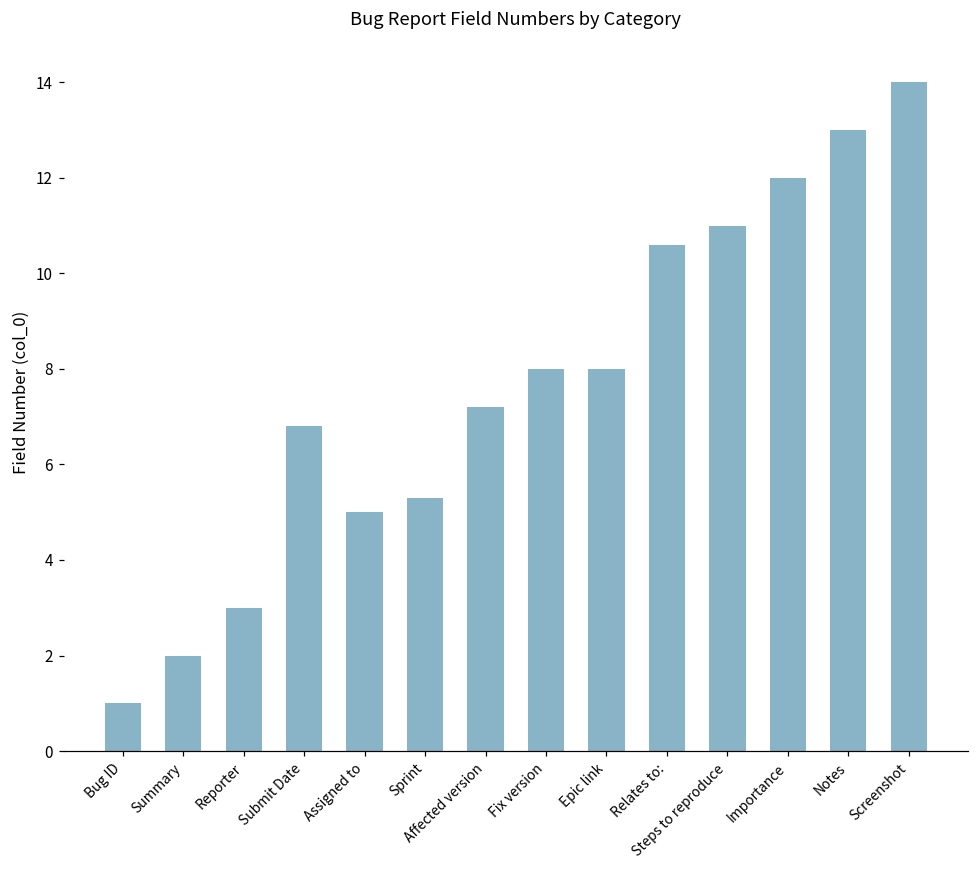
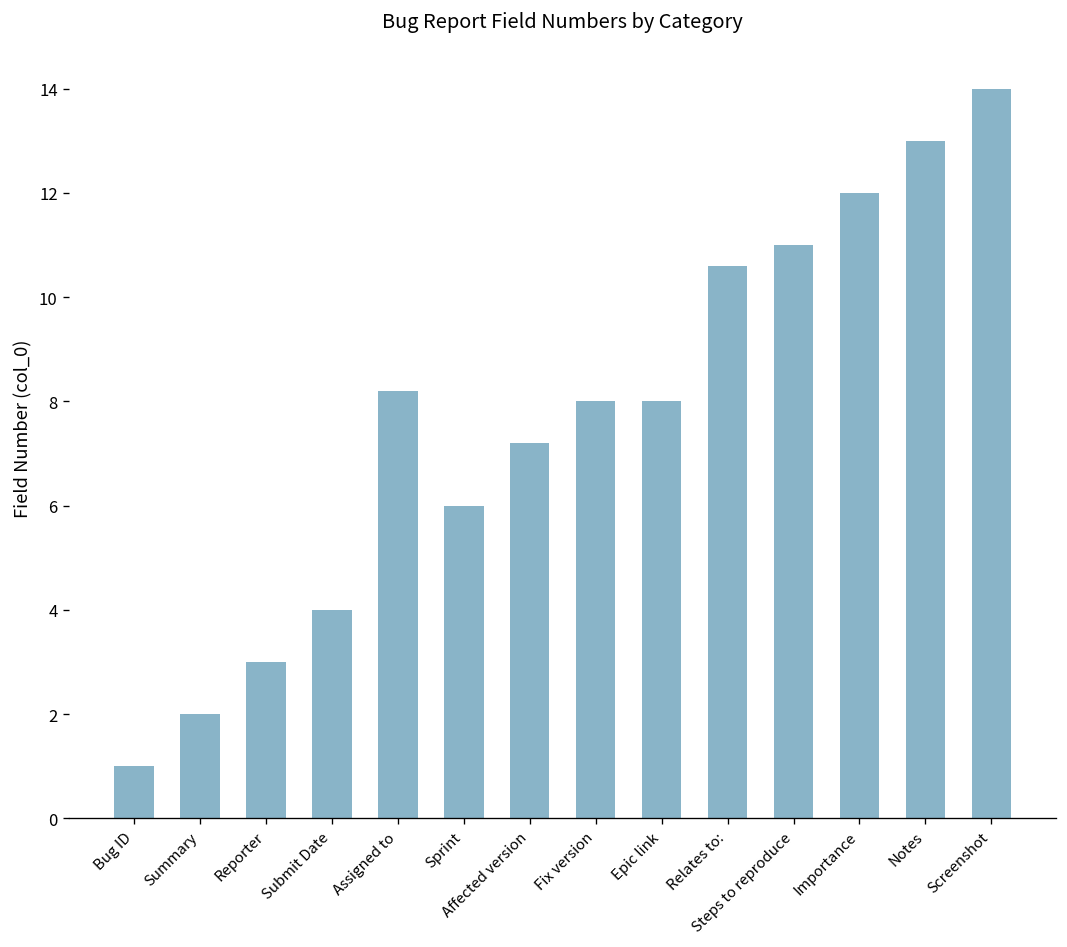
  {
    "Bug ID": 1.0,
    "Summary": 2.0,
    "Reporter": 3.0,
-   "Submit Date": 6.8,
-   "Assigned to": 5.0,
-   "Sprint": 5.3,
+   "Submit Date": 4.0,
+   "Assigned to": 8.2,
+   "Sprint": 6.0,
    "Affected version": 7.2,
    "Fix version": 8.0,
    "Epic link": 8.0,
    "Relates to:": 10.6,
    "Steps to reproduce": 11.0,
    "Importance": 12.0,
    "Notes": 13.0,
    "Screenshot": 14.0
  }
